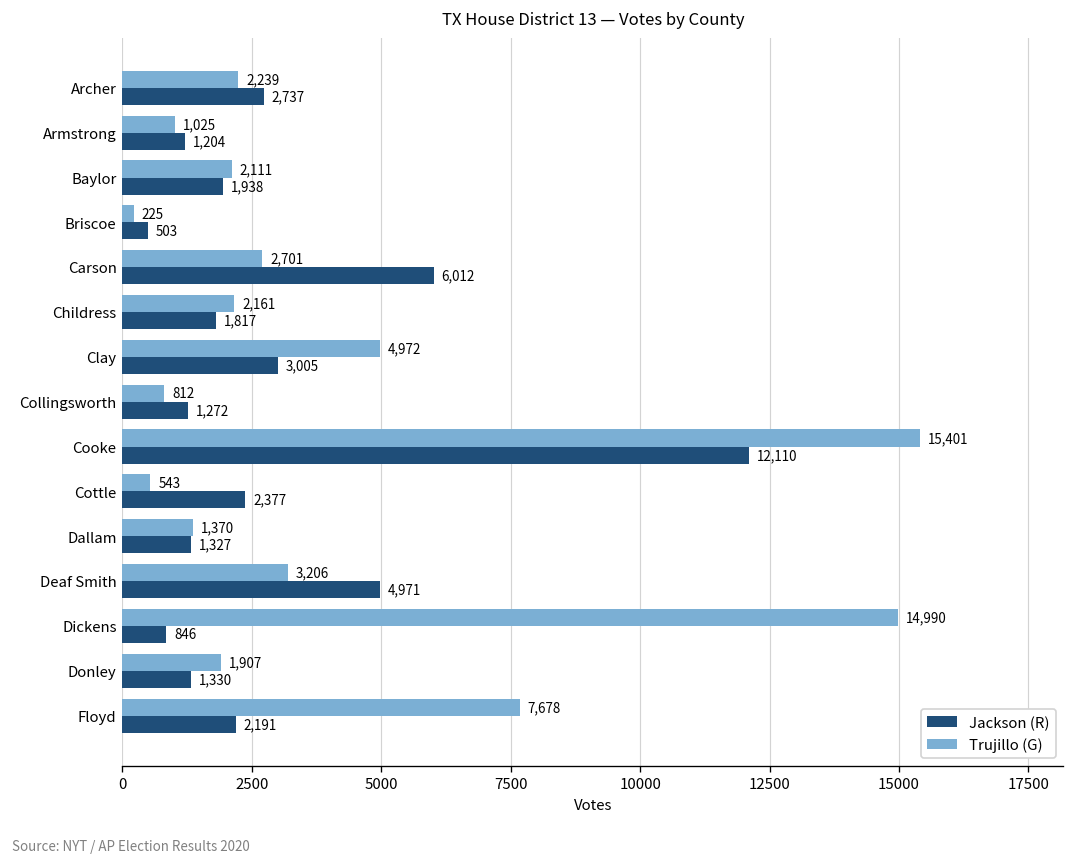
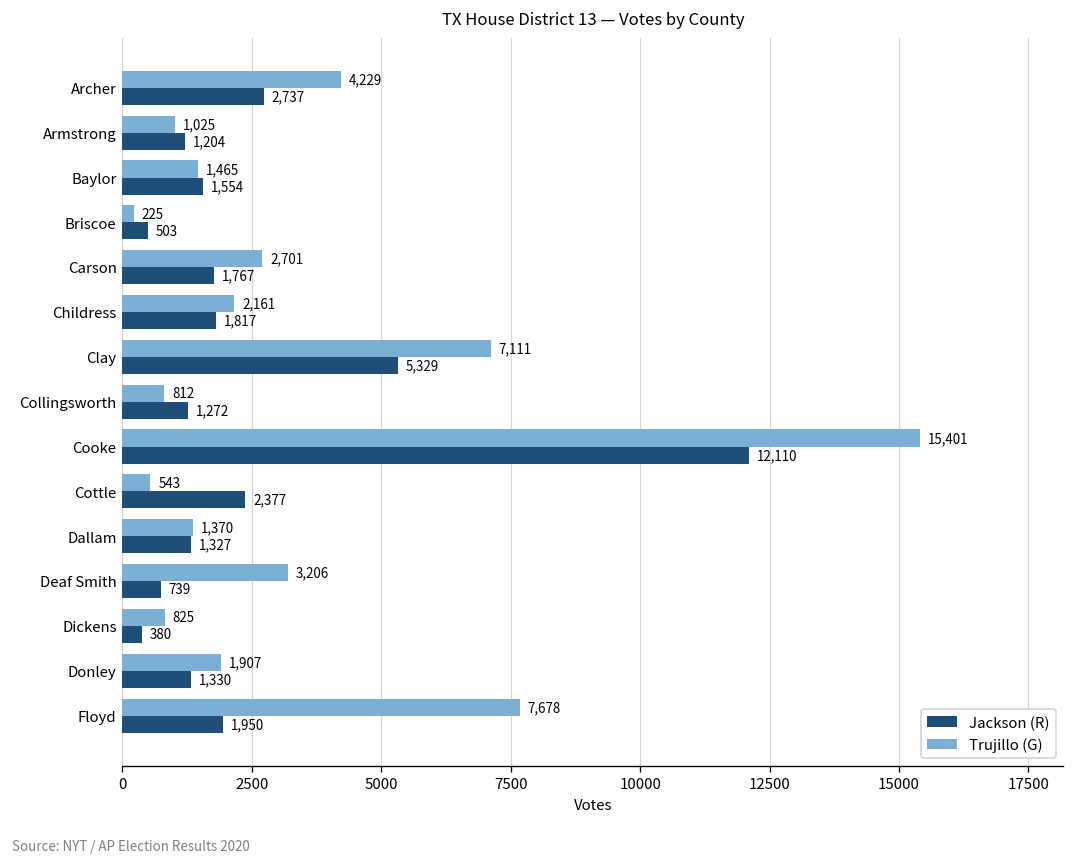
  {
    "Jackson (R)": {
      "Archer": "2,737",
      "Armstrong": "1,204",
-     "Baylor": "1,938",
+     "Baylor": "1,554",
      "Briscoe": "503",
-     "Carson": "6,012",
+     "Carson": "1,767",
      "Childress": "1,817",
-     "Clay": "3,005",
+     "Clay": "5,329",
      "Collingsworth": "1,272",
      "Cooke": "12,110",
      "Cottle": "2,377",
      "Dallam": "1,327",
-     "Deaf Smith": "4,971",
-     "Dickens": "846",
+     "Deaf Smith": "739",
+     "Dickens": "380",
      "Donley": "1,330",
-     "Floyd": "2,191"
+     "Floyd": "1,950"
    },
    "Trujillo (G)": {
-     "Archer": "2,239",
+     "Archer": "4,229",
      "Armstrong": "1,025",
-     "Baylor": "2,111",
+     "Baylor": "1,465",
      "Briscoe": "225",
      "Carson": "2,701",
      "Childress": "2,161",
-     "Clay": "4,972",
+     "Clay": "7,111",
      "Collingsworth": "812",
      "Cooke": "15,401",
      "Cottle": "543",
      "Dallam": "1,370",
      "Deaf Smith": "3,206",
-     "Dickens": "14,990",
+     "Dickens": "825",
      "Donley": "1,907",
      "Floyd": "7,678"
    }
  }
